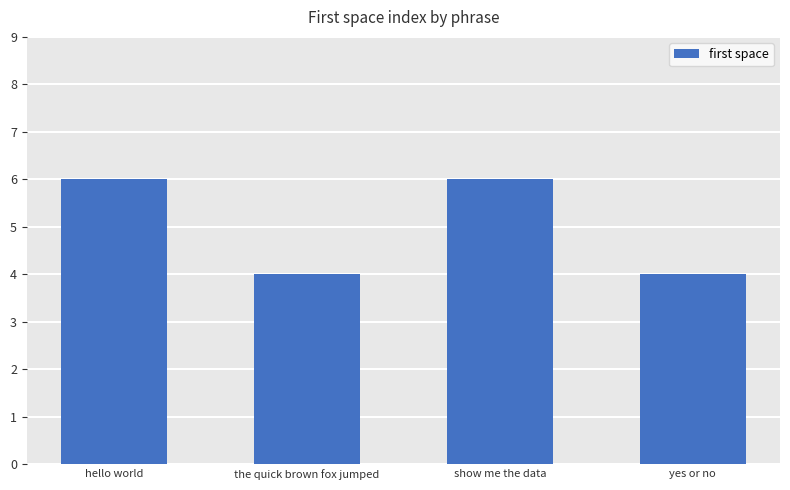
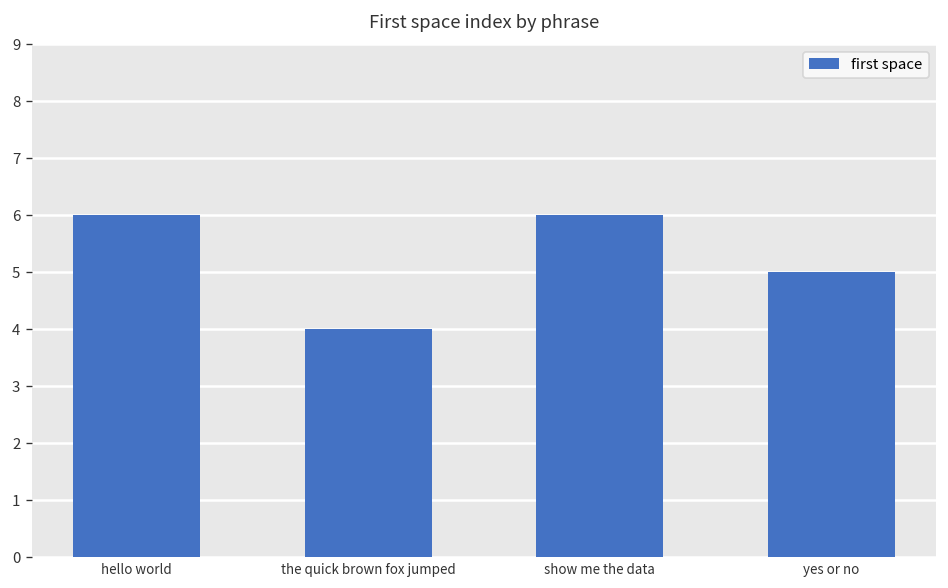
  {
    "hello world": 6,
    "the quick brown fox jumped": 4,
    "show me the data": 6,
-   "yes or no": 4
+   "yes or no": 5
  }
